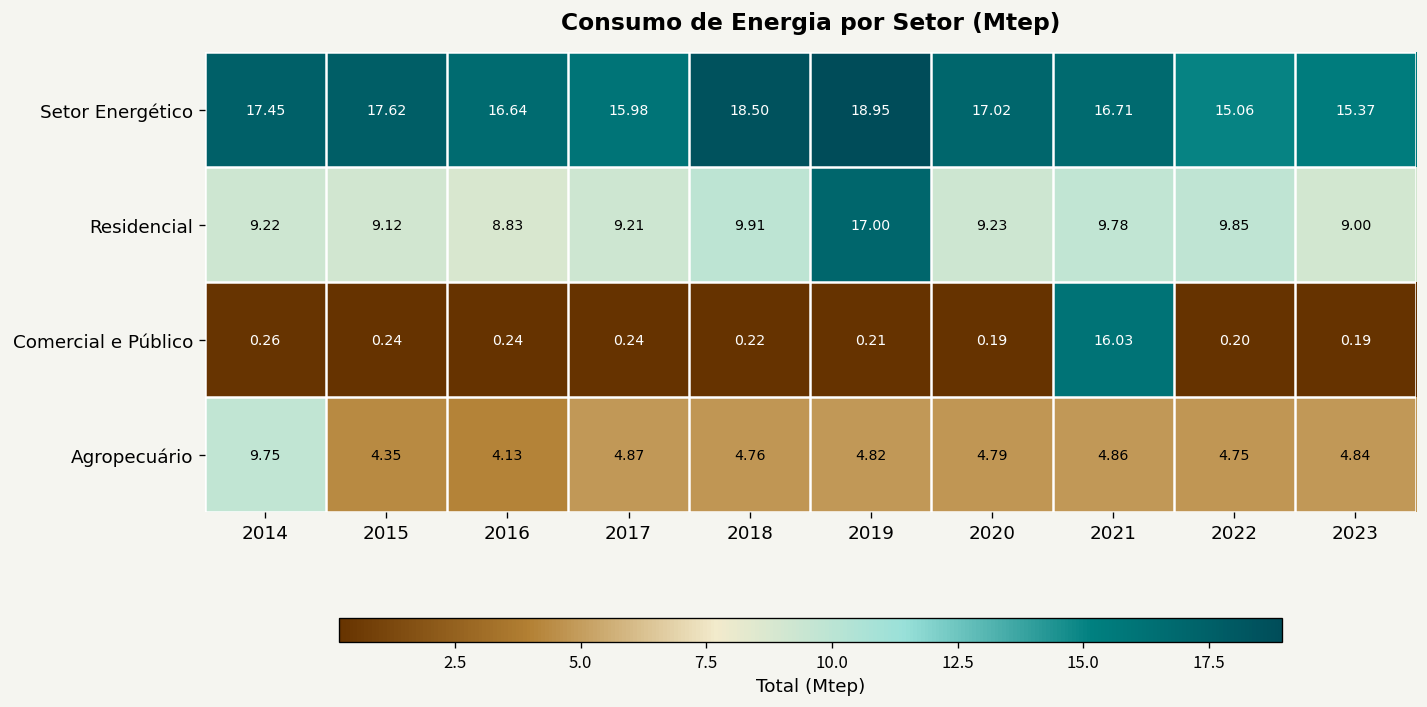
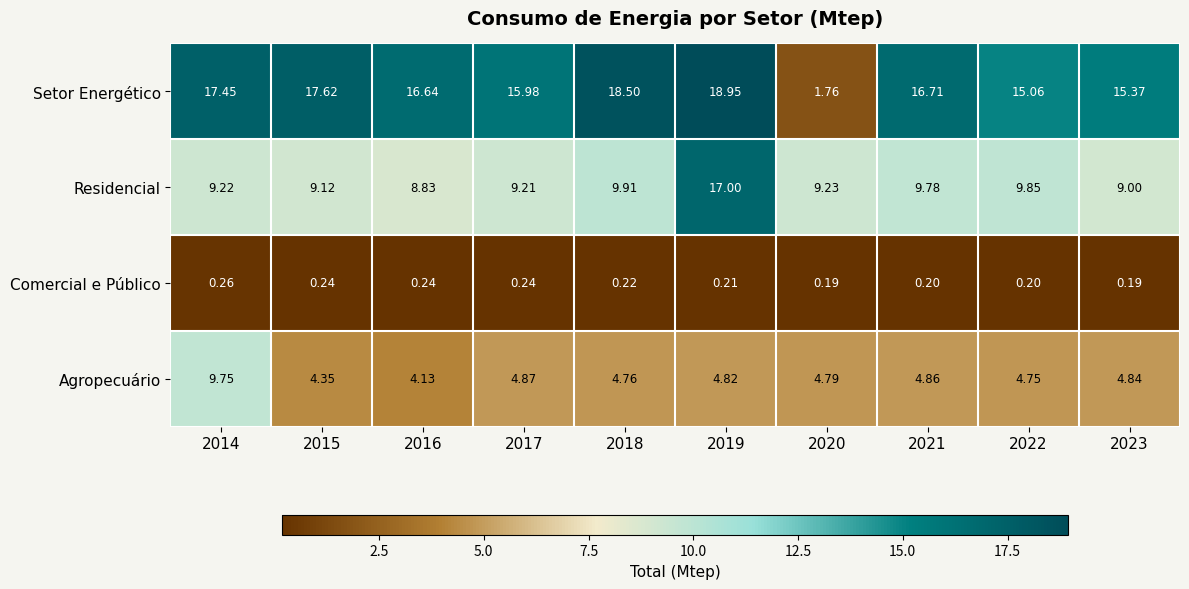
  {
    "Setor Energético": {
      "2014": 17.45,
      "2015": 17.62,
      "2016": 16.64,
      "2017": 15.98,
      "2018": 18.50,
      "2019": 18.95,
-     "2020": 17.02,
+     "2020": 1.76,
      "2021": 16.71,
      "2022": 15.06,
      "2023": 15.37
    },
    "Residencial": {
      "2014": 9.22,
      "2015": 9.12,
      "2016": 8.83,
      "2017": 9.21,
      "2018": 9.91,
      "2019": 17.00,
      "2020": 9.23,
      "2021": 9.78,
      "2022": 9.85,
      "2023": 9.00
    },
    "Comercial e Público": {
      "2014": 0.26,
      "2015": 0.24,
      "2016": 0.24,
      "2017": 0.24,
      "2018": 0.22,
      "2019": 0.21,
      "2020": 0.19,
-     "2021": 16.03,
+     "2021": 0.20,
      "2022": 0.20,
      "2023": 0.19
    },
    "Agropecuário": {
      "2014": 9.75,
      "2015": 4.35,
      "2016": 4.13,
      "2017": 4.87,
      "2018": 4.76,
      "2019": 4.82,
      "2020": 4.79,
      "2021": 4.86,
      "2022": 4.75,
      "2023": 4.84
    }
  }
